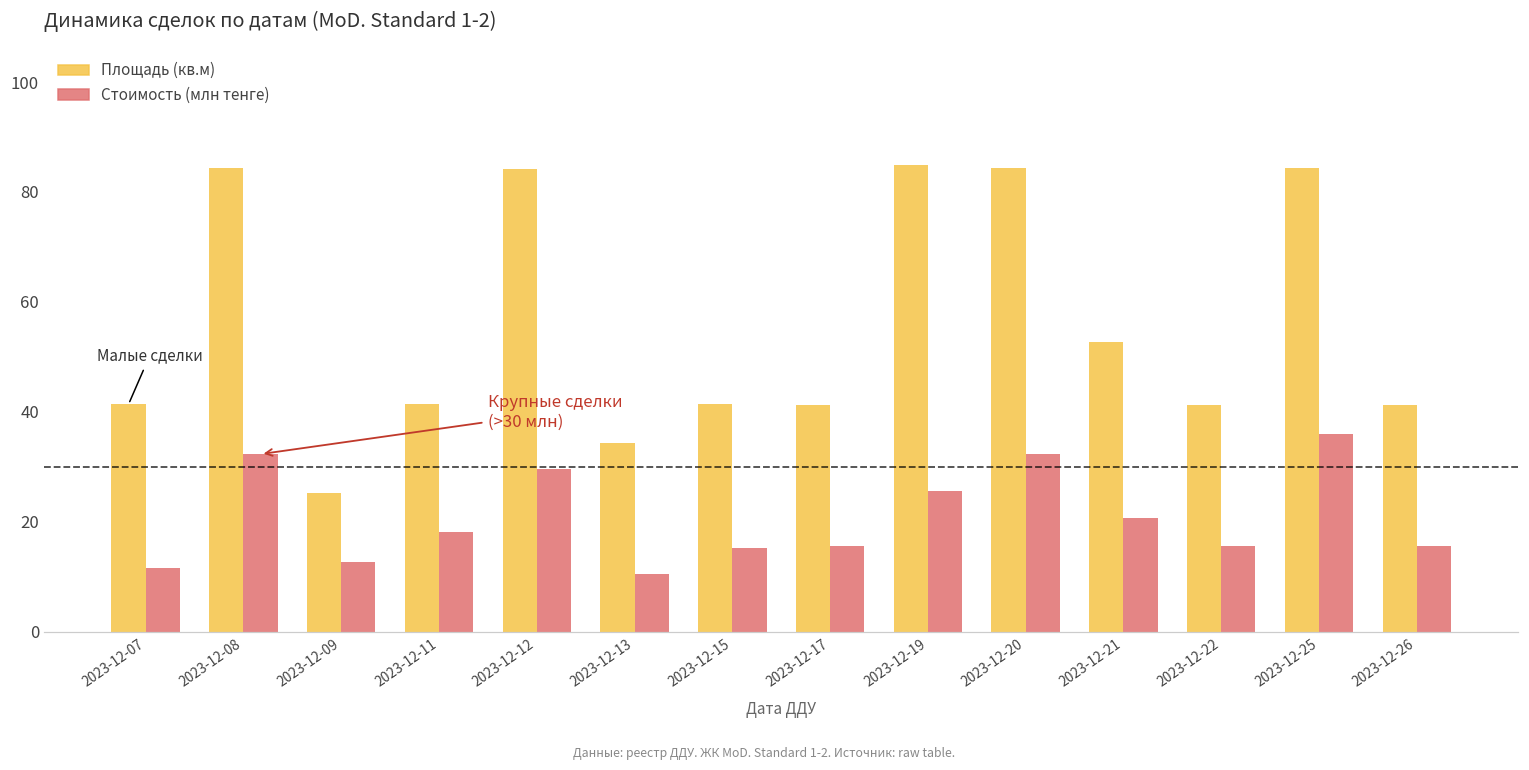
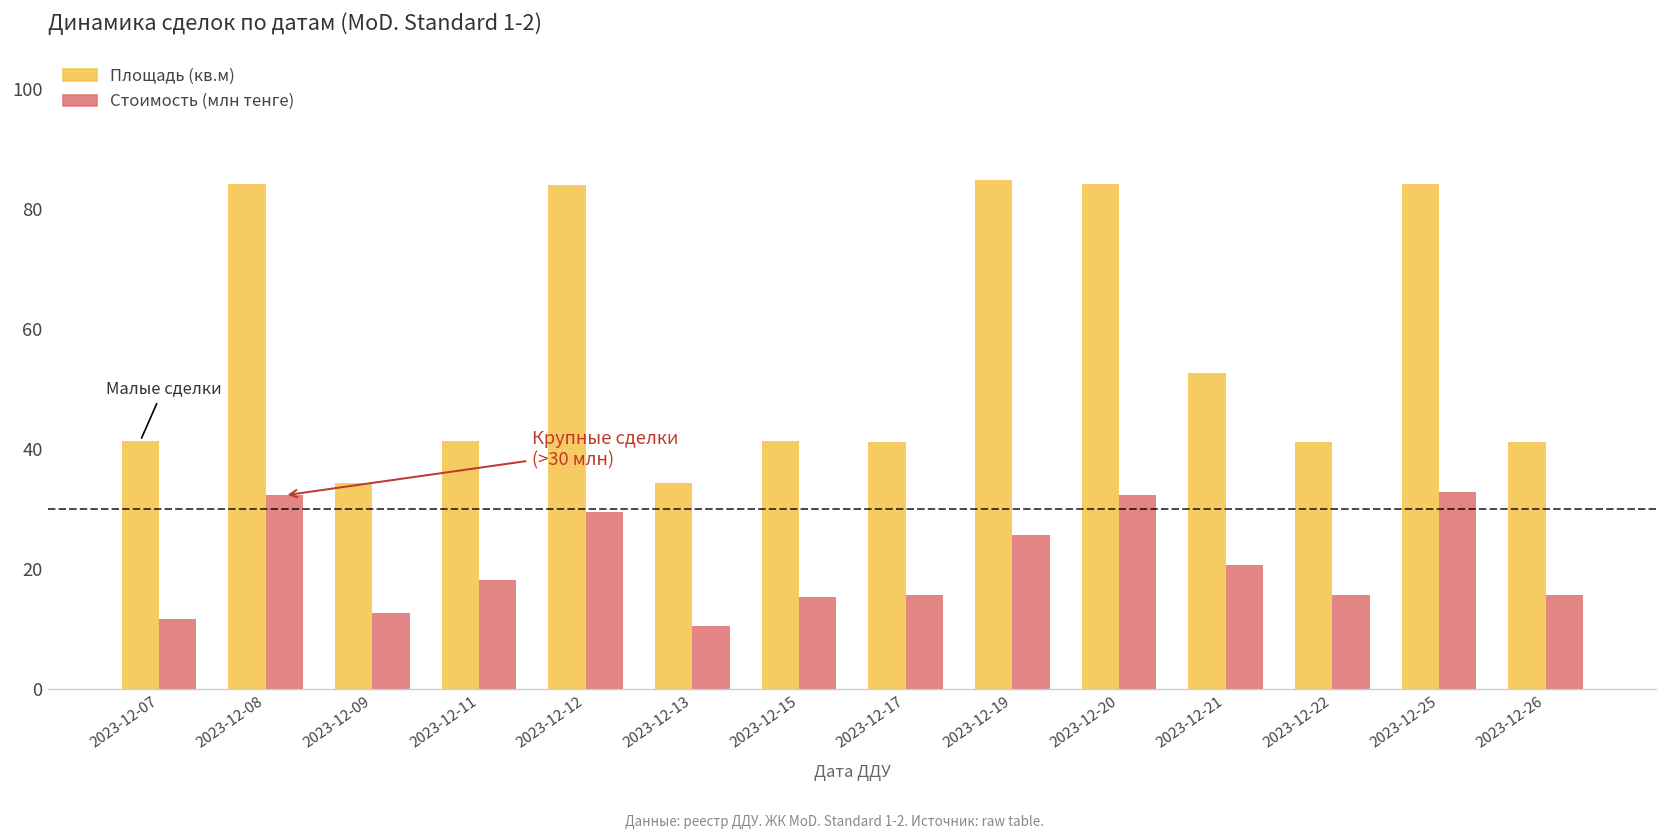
  {
    "Площадь (кв.м)": {
      "2023-12-07": 41,
      "2023-12-08": 84,
-     "2023-12-09": 25,
+     "2023-12-09": 34,
      "2023-12-12": 84,
      "2023-12-15": 41,
      "2023-12-17": 41,
      "2023-12-19": 85,
      "2023-12-20": 84,
      "2023-12-21": 53,
      "2023-12-22": 41,
      "2023-12-25": 84,
      "2023-12-26": 41
    },
    "Стоимость (млн тенге)": {
      "2023-12-07": 12,
      "2023-12-08": 32,
      "2023-12-09": 13,
      "2023-12-11": 18,
      "2023-12-13": 11,
      "2023-12-15": 15,
      "2023-12-17": 16,
      "2023-12-19": 26,
      "2023-12-20": 32,
      "2023-12-21": 21,
      "2023-12-22": 16,
-     "2023-12-25": 36,
+     "2023-12-25": 33,
      "2023-12-26": 16
    }
  }
